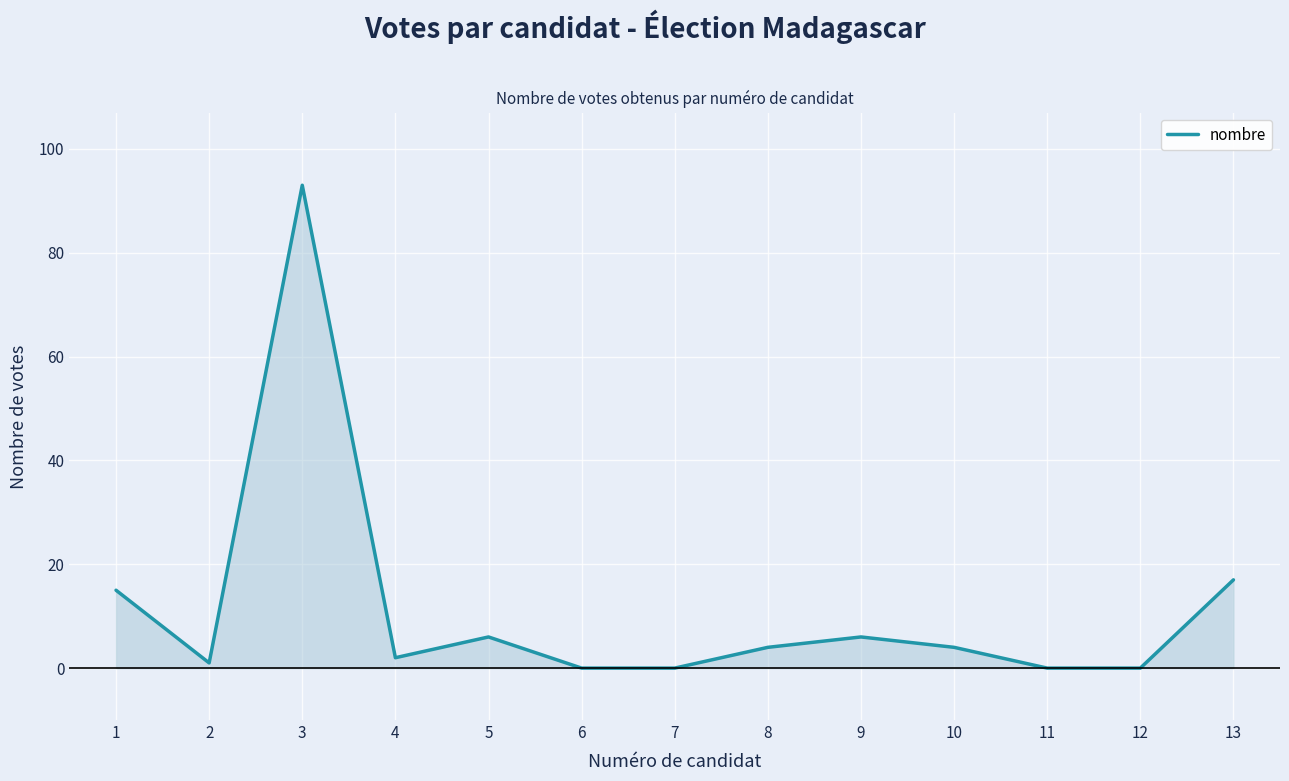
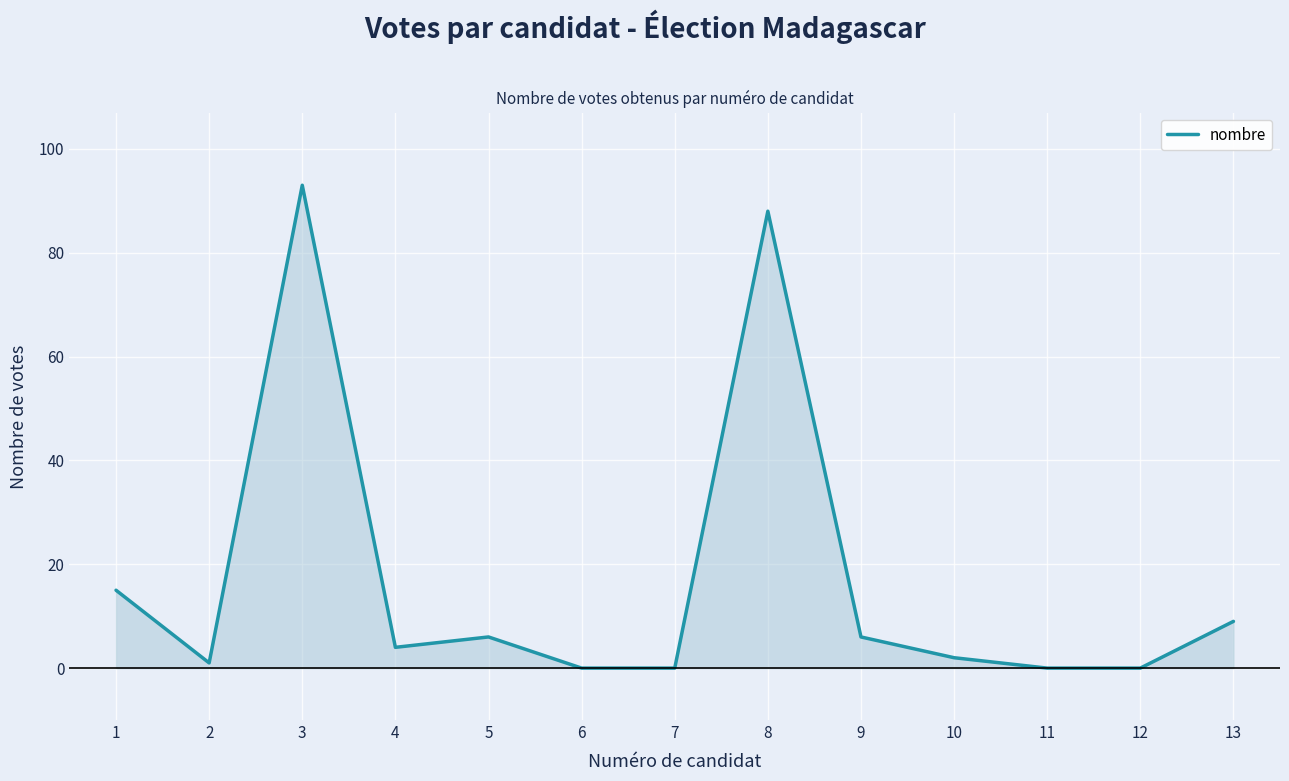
  {
    "1": 15,
    "2": 1,
    "3": 93,
-   "4": 2,
+   "4": 4,
    "5": 6,
    "6": 0,
    "7": 0,
-   "8": 4,
+   "8": 88,
    "9": 6,
-   "10": 4,
+   "10": 2,
    "11": 0,
    "12": 0,
-   "13": 17
+   "13": 9
  }
